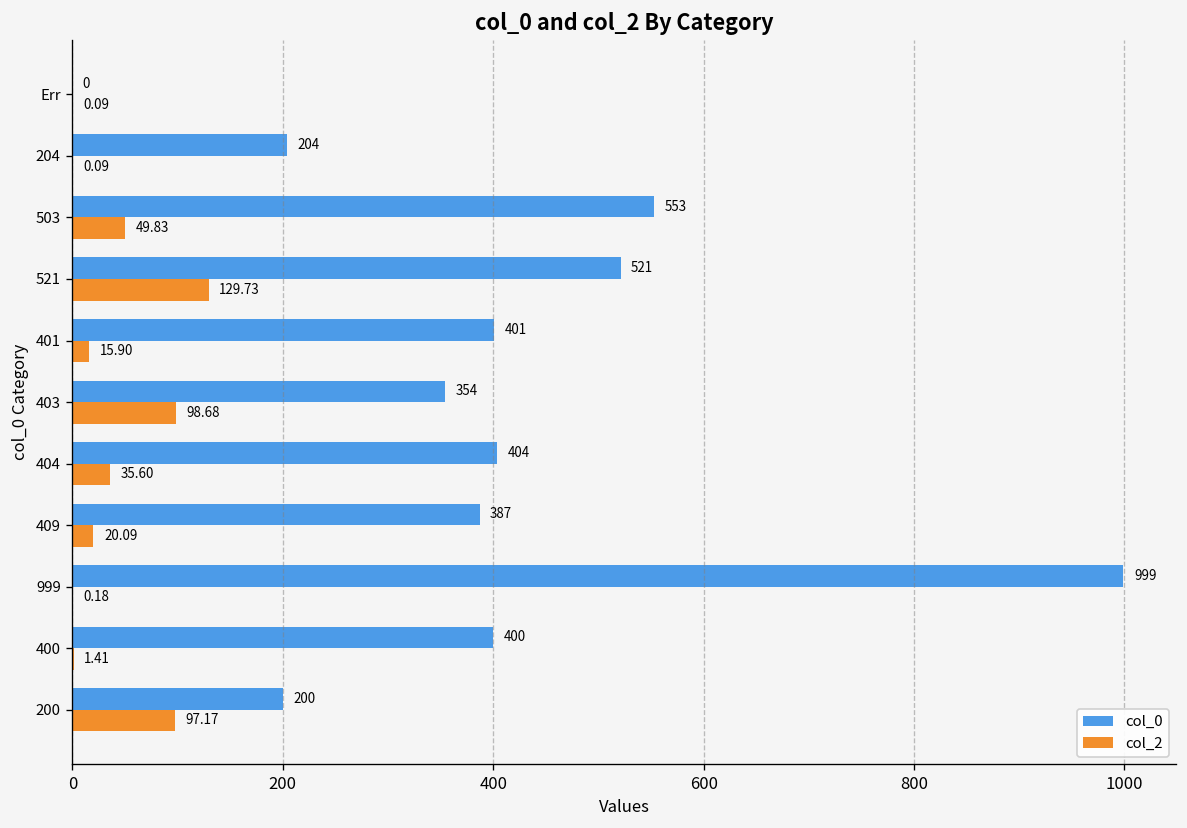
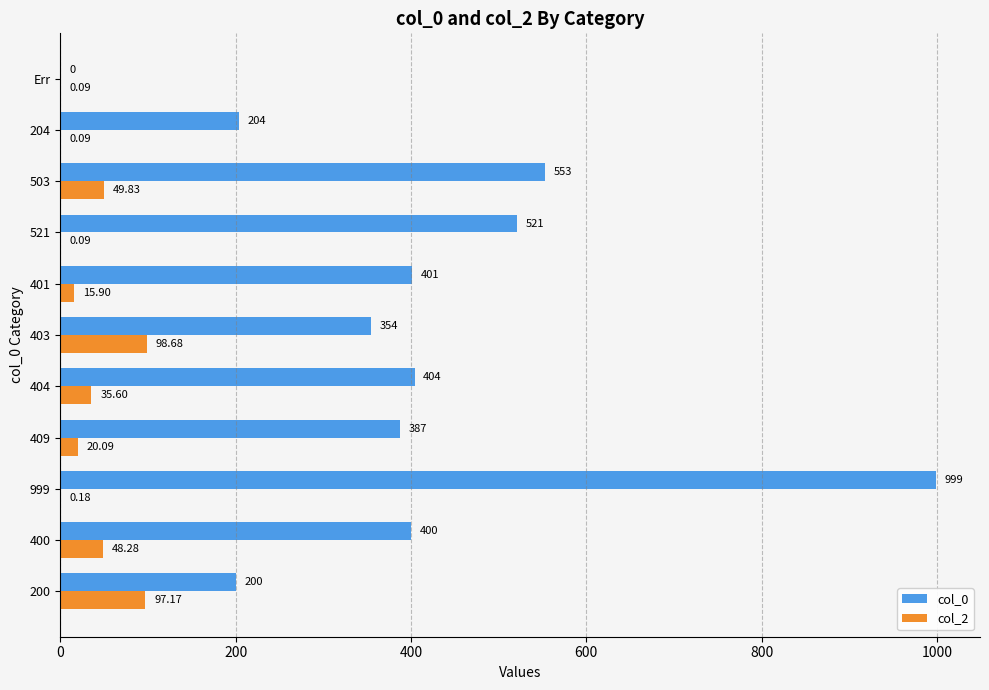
  {
    "col_0": {
      "Err": 0,
      "204": 204,
      "503": 553,
      "521": 521,
      "401": 401,
      "403": 354,
      "404": 404,
      "409": 387,
      "999": 999,
      "400": 400,
      "200": 200
    },
    "col_2": {
      "Err": 0.09,
      "204": 0.09,
      "503": 49.83,
-     "521": 129.73,
+     "521": 0.09,
      "401": 15.90,
      "403": 98.68,
      "404": 35.60,
      "409": 20.09,
      "999": 0.18,
-     "400": 1.41,
+     "400": 48.28,
      "200": 97.17
    }
  }
